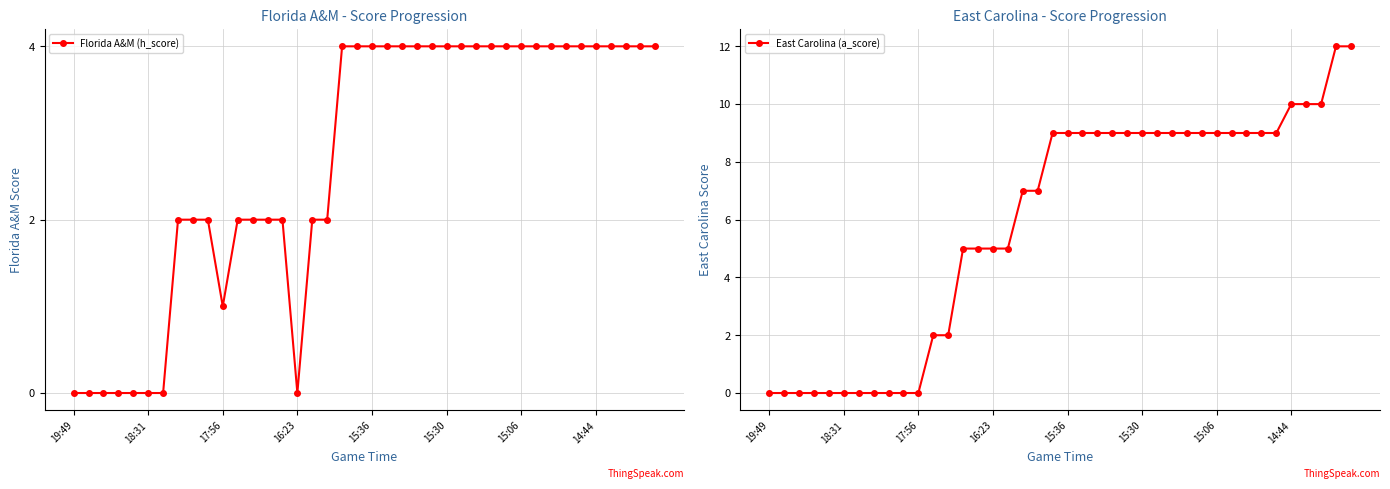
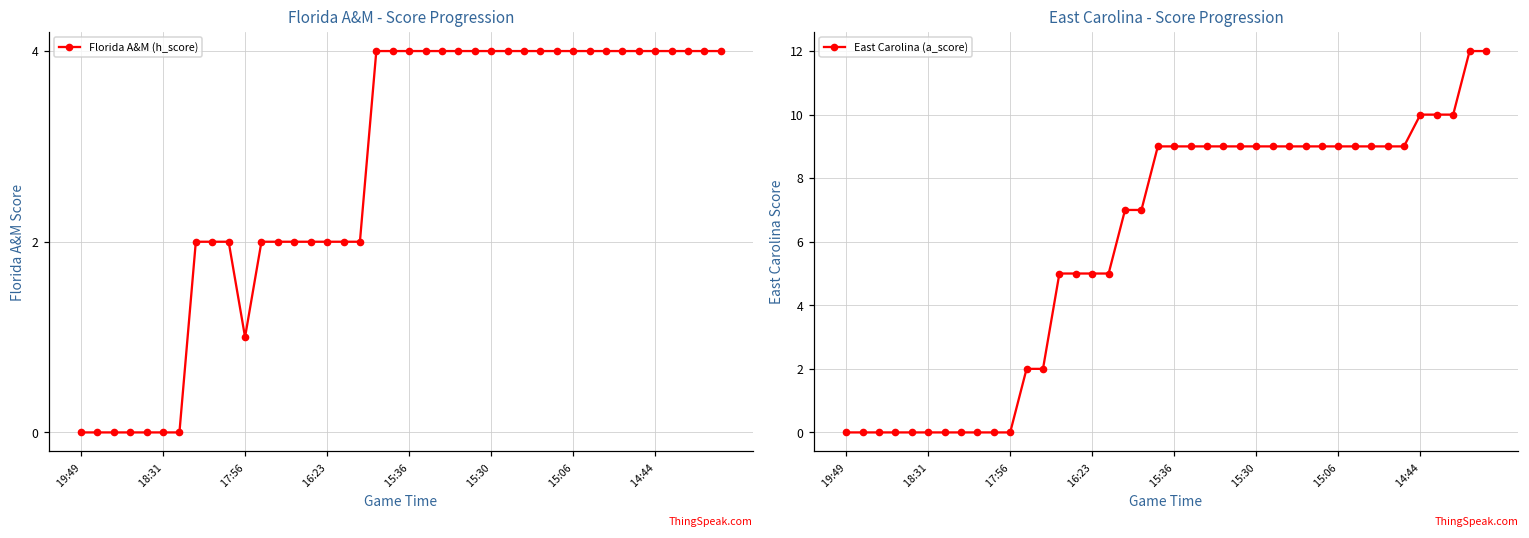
  {
    "Florida A&M - Score Progression": {
      "17:56": 1,
-     "16:23": 0
+     "16:23": 2
    },
    "East Carolina - Score Progression": {
      "17:56": 0.0,
      "16:23": 5.0
    }
  }
